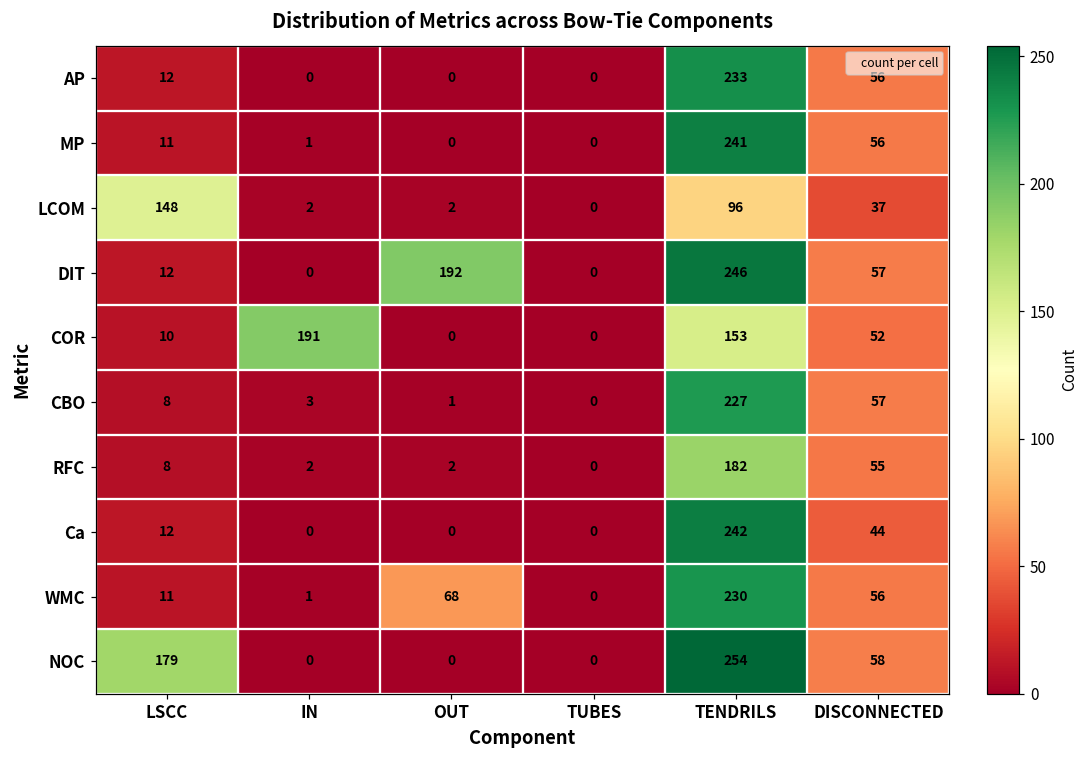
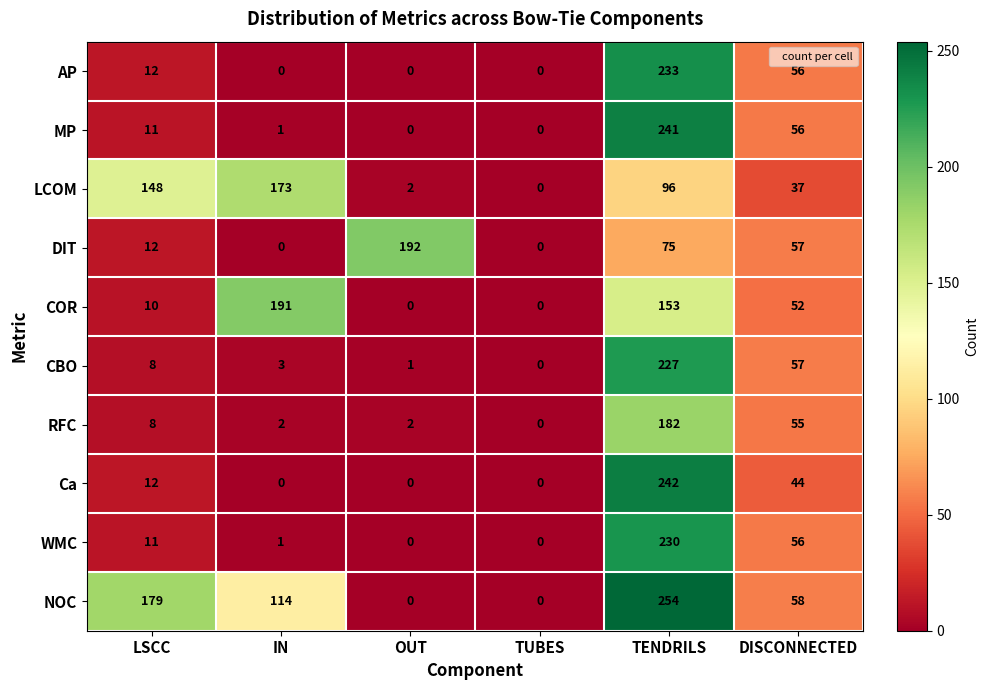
  {
    "AP": {
      "LSCC": 12,
      "IN": 0,
      "OUT": 0,
      "TUBES": 0,
      "TENDRILS": 233
    },
    "MP": {
      "LSCC": 11,
      "IN": 1,
      "OUT": 0,
      "TUBES": 0,
      "TENDRILS": 241,
      "DISCONNECTED": 56
    },
    "LCOM": {
      "LSCC": 148,
-     "IN": 2,
+     "IN": 173,
      "OUT": 2,
      "TUBES": 0,
      "TENDRILS": 96,
      "DISCONNECTED": 37
    },
    "DIT": {
      "LSCC": 12,
      "IN": 0,
      "OUT": 192,
      "TUBES": 0,
-     "TENDRILS": 246,
+     "TENDRILS": 75,
      "DISCONNECTED": 57
    },
    "COR": {
      "LSCC": 10,
      "IN": 191,
      "OUT": 0,
      "TUBES": 0,
      "TENDRILS": 153,
      "DISCONNECTED": 52
    },
    "CBO": {
      "LSCC": 8,
      "IN": 3,
      "OUT": 1,
      "TUBES": 0,
      "TENDRILS": 227,
      "DISCONNECTED": 57
    },
    "RFC": {
      "LSCC": 8,
      "IN": 2,
      "OUT": 2,
      "TUBES": 0,
      "TENDRILS": 182,
      "DISCONNECTED": 55
    },
    "Ca": {
      "LSCC": 12,
      "IN": 0,
      "OUT": 0,
      "TUBES": 0,
      "TENDRILS": 242,
      "DISCONNECTED": 44
    },
    "WMC": {
      "LSCC": 11,
      "IN": 1,
-     "OUT": 68,
+     "OUT": 0,
      "TUBES": 0,
      "TENDRILS": 230,
      "DISCONNECTED": 56
    },
    "NOC": {
      "LSCC": 179,
-     "IN": 0,
+     "IN": 114,
      "OUT": 0,
      "TUBES": 0,
      "TENDRILS": 254,
      "DISCONNECTED": 58
    }
  }
